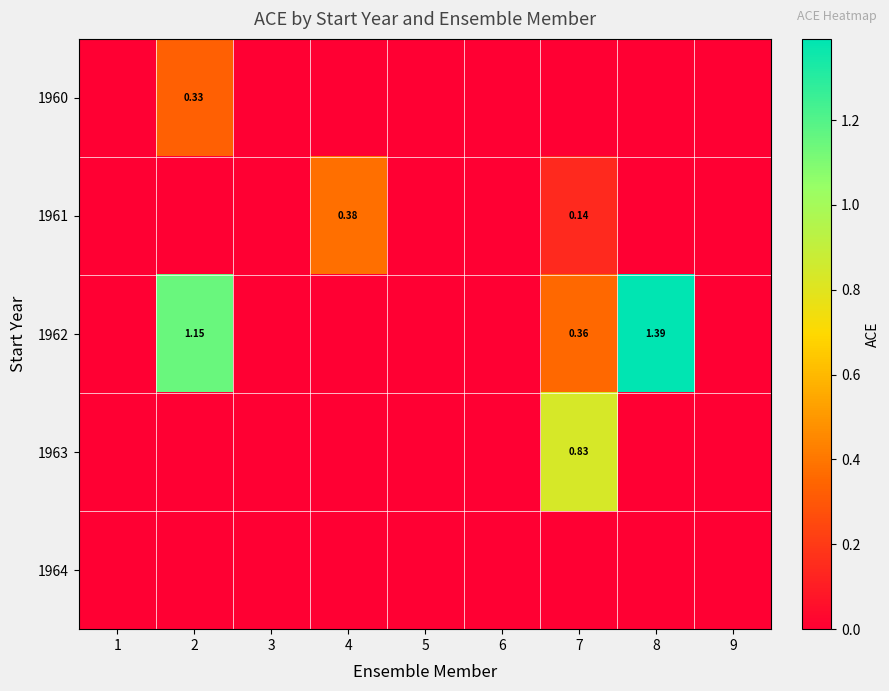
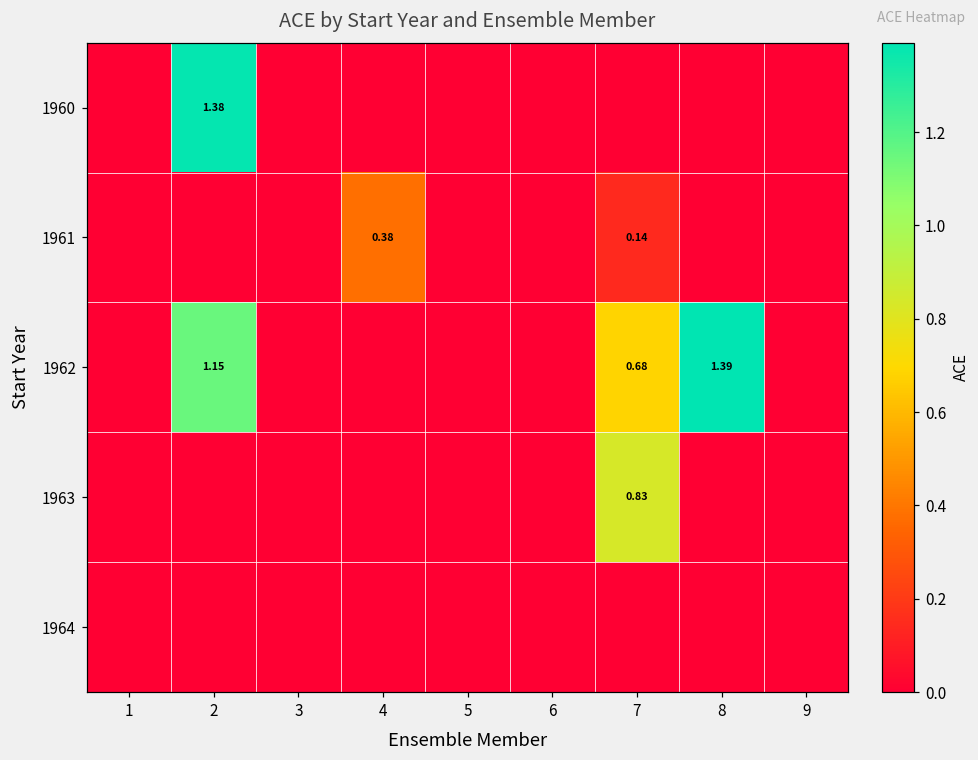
  {
    "1960": {
-     "2": 0.33
+     "2": 1.38
    },
    "1961": {
      "4": 0.38,
      "7": 0.14
    },
    "1962": {
      "2": 1.15,
-     "7": 0.36,
+     "7": 0.68,
      "8": 1.39
    },
    "1963": {
      "7": 0.83
    }
  }
